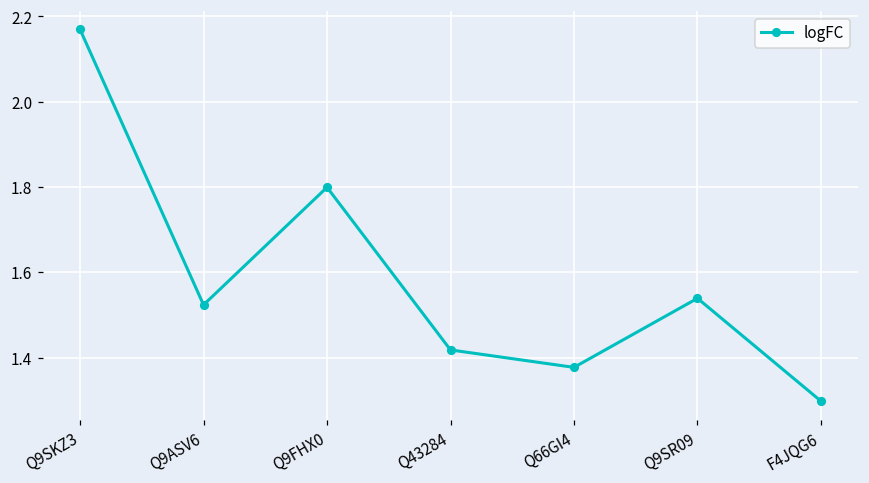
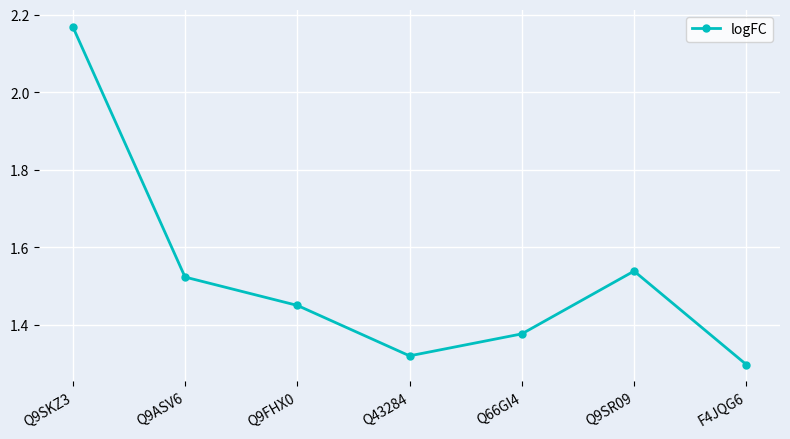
  {
    "Q9SKZ3": 2.17,
    "Q9ASV6": 1.52,
-   "Q9FHX0": 1.80,
-   "Q43284": 1.42,
+   "Q9FHX0": 1.45,
+   "Q43284": 1.32,
    "Q66GI4": 1.38,
    "Q9SR09": 1.54,
    "F4JQG6": 1.30
  }
